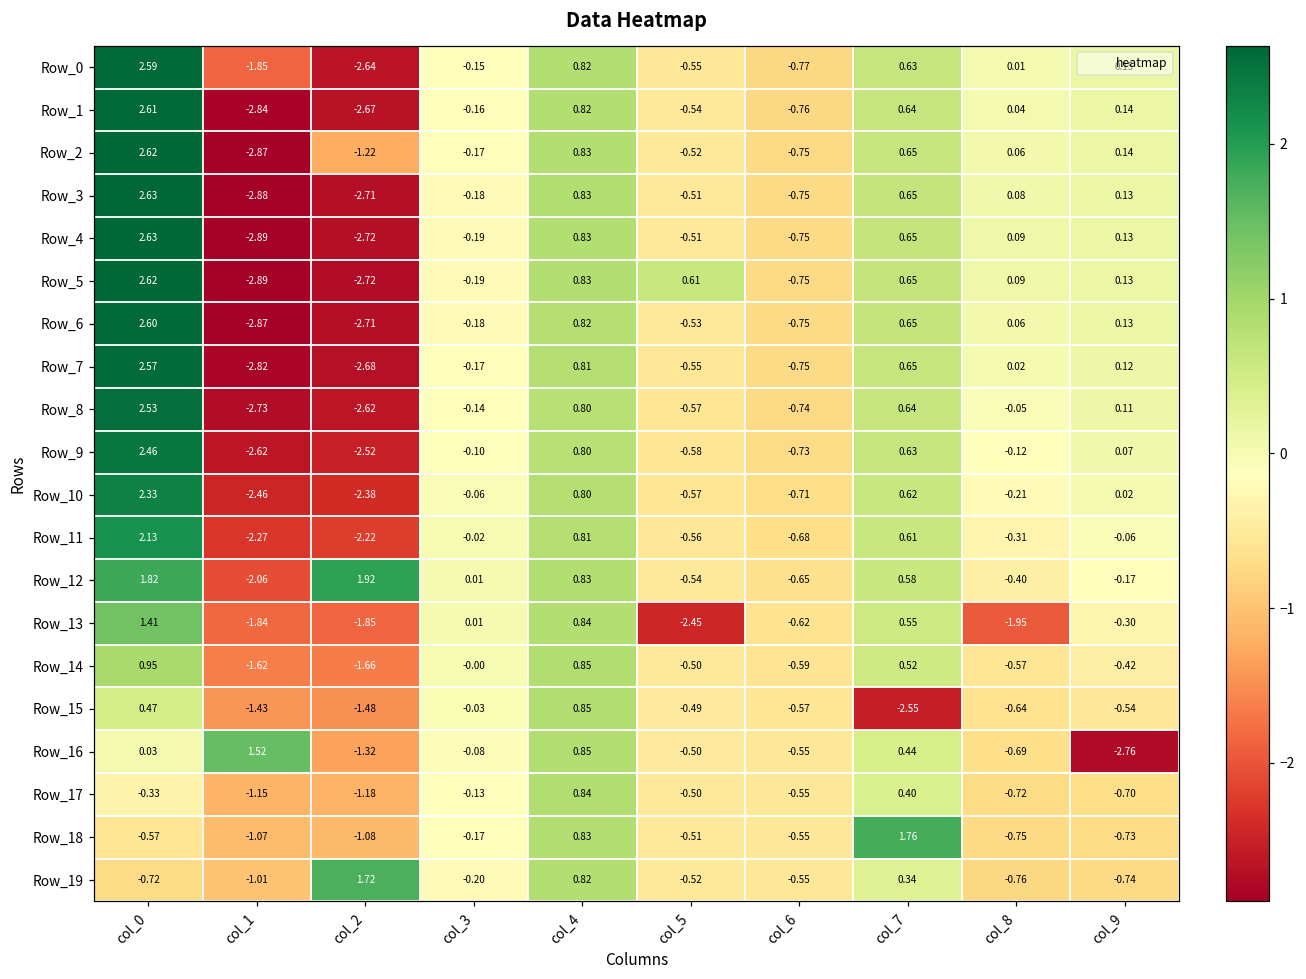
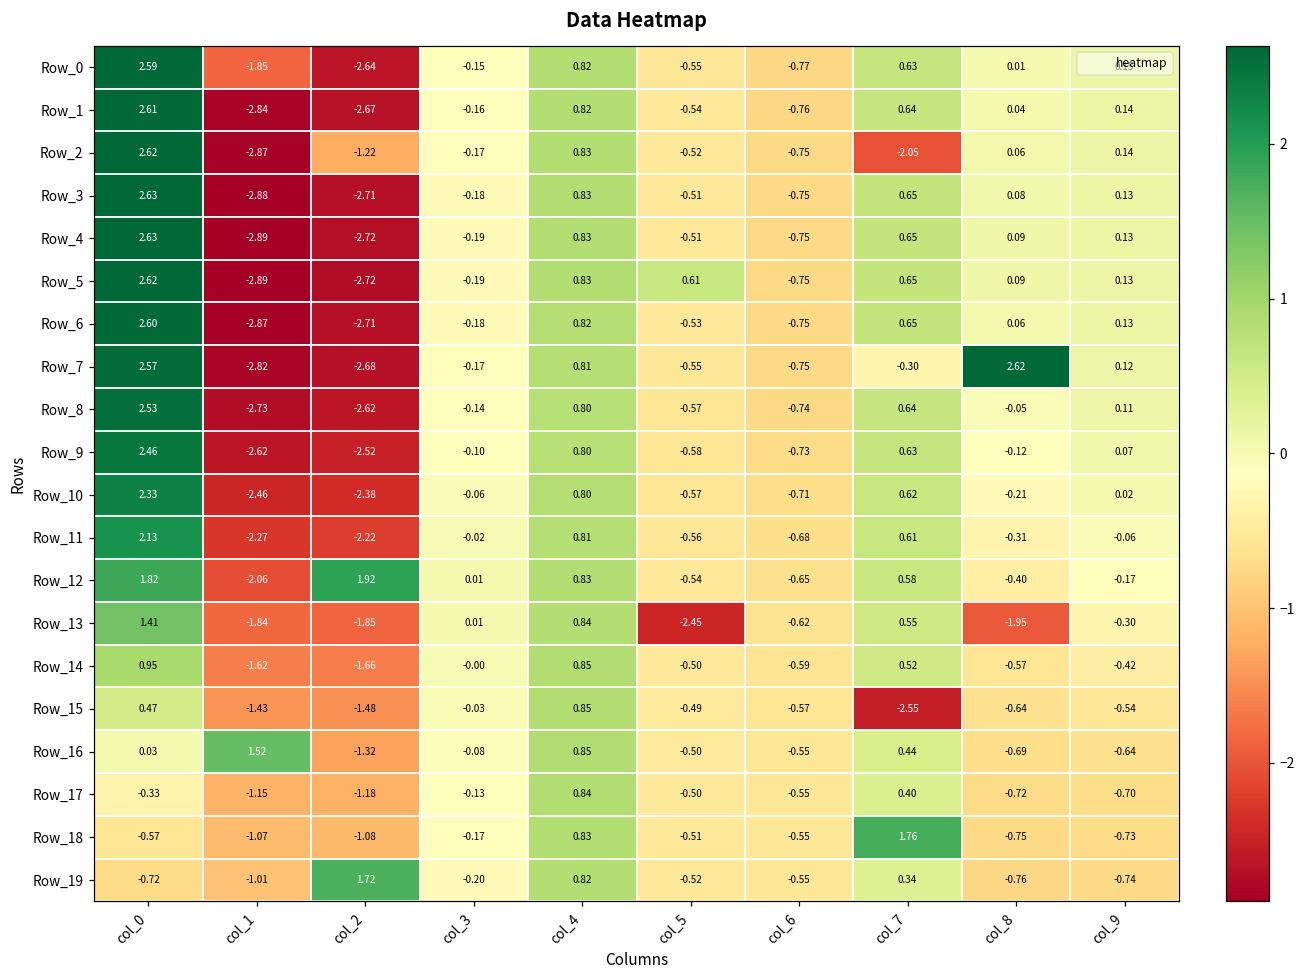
  {
    "Row_0": {
      "col_0": 2.59,
      "col_1": -1.85,
      "col_2": -2.64,
      "col_3": -0.15,
      "col_4": 0.82,
      "col_5": -0.55,
      "col_6": -0.77,
      "col_7": 0.63,
      "col_8": 0.01
    },
    "Row_1": {
      "col_0": 2.61,
      "col_1": -2.84,
      "col_2": -2.67,
      "col_3": -0.16,
      "col_4": 0.82,
      "col_5": -0.54,
      "col_6": -0.76,
      "col_7": 0.64,
      "col_8": 0.04,
      "col_9": 0.14
    },
    "Row_2": {
      "col_0": 2.62,
      "col_1": -2.87,
      "col_2": -1.22,
      "col_3": -0.17,
      "col_4": 0.83,
      "col_5": -0.52,
      "col_6": -0.75,
-     "col_7": 0.65,
+     "col_7": -2.05,
      "col_8": 0.06,
      "col_9": 0.14
    },
    "Row_3": {
      "col_0": 2.63,
      "col_1": -2.88,
      "col_2": -2.71,
      "col_3": -0.18,
      "col_4": 0.83,
      "col_5": -0.51,
      "col_6": -0.75,
      "col_7": 0.65,
      "col_8": 0.08,
      "col_9": 0.13
    },
    "Row_4": {
      "col_0": 2.63,
      "col_1": -2.89,
      "col_2": -2.72,
      "col_3": -0.19,
      "col_4": 0.83,
      "col_5": -0.51,
      "col_6": -0.75,
      "col_7": 0.65,
      "col_8": 0.09,
      "col_9": 0.13
    },
    "Row_5": {
      "col_0": 2.62,
      "col_1": -2.89,
      "col_2": -2.72,
      "col_3": -0.19,
      "col_4": 0.83,
      "col_5": 0.61,
      "col_6": -0.75,
      "col_7": 0.65,
      "col_8": 0.09,
      "col_9": 0.13
    },
    "Row_6": {
      "col_0": 2.60,
      "col_1": -2.87,
      "col_2": -2.71,
      "col_3": -0.18,
      "col_4": 0.82,
      "col_5": -0.53,
      "col_6": -0.75,
      "col_7": 0.65,
      "col_8": 0.06,
      "col_9": 0.13
    },
    "Row_7": {
      "col_0": 2.57,
      "col_1": -2.82,
      "col_2": -2.68,
      "col_3": -0.17,
      "col_4": 0.81,
      "col_5": -0.55,
      "col_6": -0.75,
-     "col_7": 0.65,
-     "col_8": 0.02,
+     "col_7": -0.30,
+     "col_8": 2.62,
      "col_9": 0.12
    },
    "Row_8": {
      "col_0": 2.53,
      "col_1": -2.73,
      "col_2": -2.62,
      "col_3": -0.14,
      "col_4": 0.80,
      "col_5": -0.57,
      "col_6": -0.74,
      "col_7": 0.64,
      "col_8": -0.05,
      "col_9": 0.11
    },
    "Row_9": {
      "col_0": 2.46,
      "col_1": -2.62,
      "col_2": -2.52,
      "col_3": -0.10,
      "col_4": 0.80,
      "col_5": -0.58,
      "col_6": -0.73,
      "col_7": 0.63,
      "col_8": -0.12,
      "col_9": 0.07
    },
    "Row_10": {
      "col_0": 2.33,
      "col_1": -2.46,
      "col_2": -2.38,
      "col_3": -0.06,
      "col_4": 0.80,
      "col_5": -0.57,
      "col_6": -0.71,
      "col_7": 0.62,
      "col_8": -0.21,
      "col_9": 0.02
    },
    "Row_11": {
      "col_0": 2.13,
      "col_1": -2.27,
      "col_2": -2.22,
      "col_3": -0.02,
      "col_4": 0.81,
      "col_5": -0.56,
      "col_6": -0.68,
      "col_7": 0.61,
      "col_8": -0.31,
      "col_9": -0.06
    },
    "Row_12": {
      "col_0": 1.82,
      "col_1": -2.06,
      "col_2": 1.92,
      "col_3": 0.01,
      "col_4": 0.83,
      "col_5": -0.54,
      "col_6": -0.65,
      "col_7": 0.58,
      "col_8": -0.40,
      "col_9": -0.17
    },
    "Row_13": {
      "col_0": 1.41,
      "col_1": -1.84,
      "col_2": -1.85,
      "col_3": 0.01,
      "col_4": 0.84,
      "col_5": -2.45,
      "col_6": -0.62,
      "col_7": 0.55,
      "col_8": -1.95,
      "col_9": -0.30
    },
    "Row_14": {
      "col_0": 0.95,
      "col_1": -1.62,
      "col_2": -1.66,
      "col_3": -0.00,
      "col_4": 0.85,
      "col_5": -0.50,
      "col_6": -0.59,
      "col_7": 0.52,
      "col_8": -0.57,
      "col_9": -0.42
    },
    "Row_15": {
      "col_0": 0.47,
      "col_1": -1.43,
      "col_2": -1.48,
      "col_3": -0.03,
      "col_4": 0.85,
      "col_5": -0.49,
      "col_6": -0.57,
      "col_7": -2.55,
      "col_8": -0.64,
      "col_9": -0.54
    },
    "Row_16": {
      "col_0": 0.03,
      "col_1": 1.52,
      "col_2": -1.32,
      "col_3": -0.08,
      "col_4": 0.85,
      "col_5": -0.50,
      "col_6": -0.55,
      "col_7": 0.44,
      "col_8": -0.69,
-     "col_9": -2.76
+     "col_9": -0.64
    },
    "Row_17": {
      "col_0": -0.33,
      "col_1": -1.15,
      "col_2": -1.18,
      "col_3": -0.13,
      "col_4": 0.84,
      "col_5": -0.50,
      "col_6": -0.55,
      "col_7": 0.40,
      "col_8": -0.72,
      "col_9": -0.70
    },
    "Row_18": {
      "col_0": -0.57,
      "col_1": -1.07,
      "col_2": -1.08,
      "col_3": -0.17,
      "col_4": 0.83,
      "col_5": -0.51,
      "col_6": -0.55,
      "col_7": 1.76,
      "col_8": -0.75,
      "col_9": -0.73
    },
    "Row_19": {
      "col_0": -0.72,
      "col_1": -1.01,
      "col_2": 1.72,
      "col_3": -0.20,
      "col_4": 0.82,
      "col_5": -0.52,
      "col_6": -0.55,
      "col_7": 0.34,
      "col_8": -0.76,
      "col_9": -0.74
    }
  }
